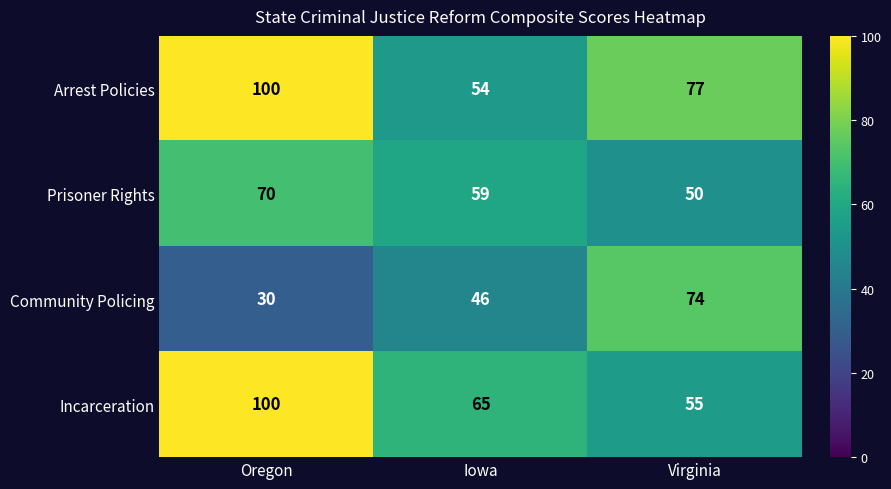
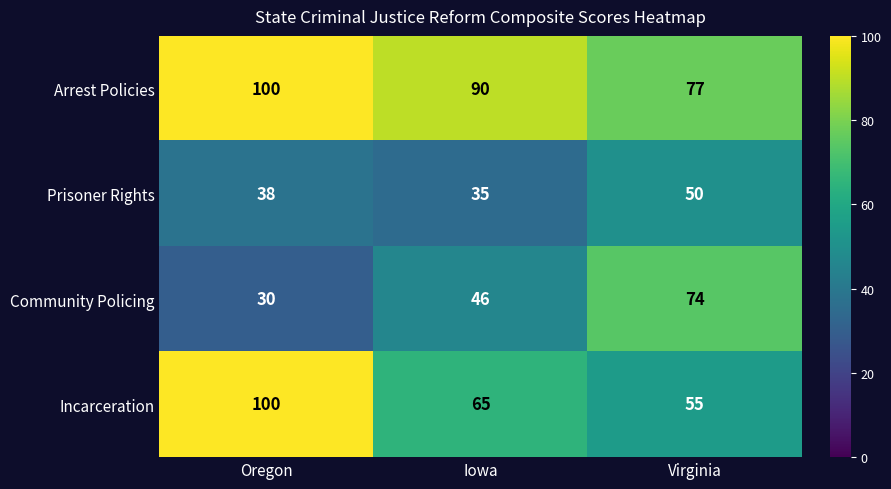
  {
    "Arrest Policies": {
      "Oregon": 100,
-     "Iowa": 54,
+     "Iowa": 90,
      "Virginia": 77
    },
    "Prisoner Rights": {
-     "Oregon": 70,
-     "Iowa": 59,
+     "Oregon": 38,
+     "Iowa": 35,
      "Virginia": 50
    },
    "Community Policing": {
      "Oregon": 30,
      "Iowa": 46,
      "Virginia": 74
    },
    "Incarceration": {
      "Oregon": 100,
      "Iowa": 65,
      "Virginia": 55
    }
  }
